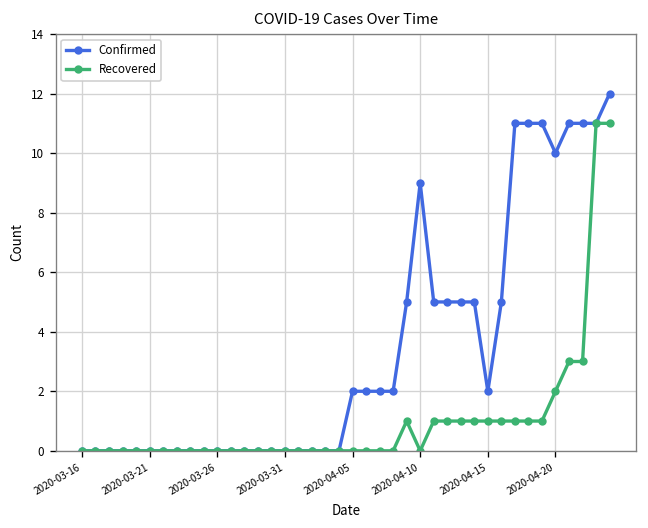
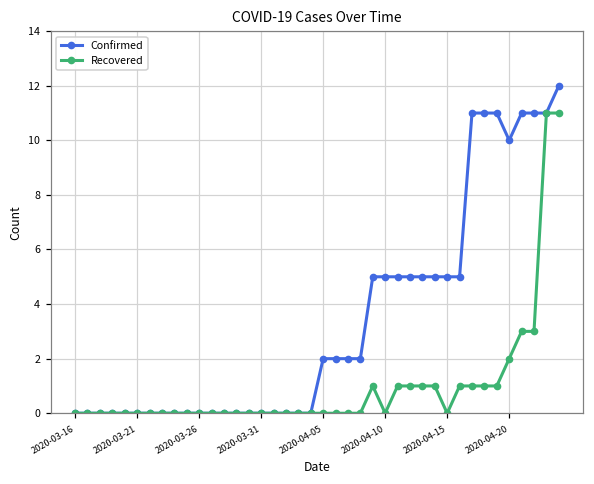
  {
    "Confirmed": {
      "2020-04-05": 2,
-     "2020-04-10": 9,
-     "2020-04-15": 2,
+     "2020-04-10": 5,
+     "2020-04-15": 5,
      "2020-04-20": 10
    },
    "Recovered": {
      "2020-04-05": 0,
      "2020-04-10": 0,
-     "2020-04-15": 1,
+     "2020-04-15": 0,
      "2020-04-20": 2
    }
  }
